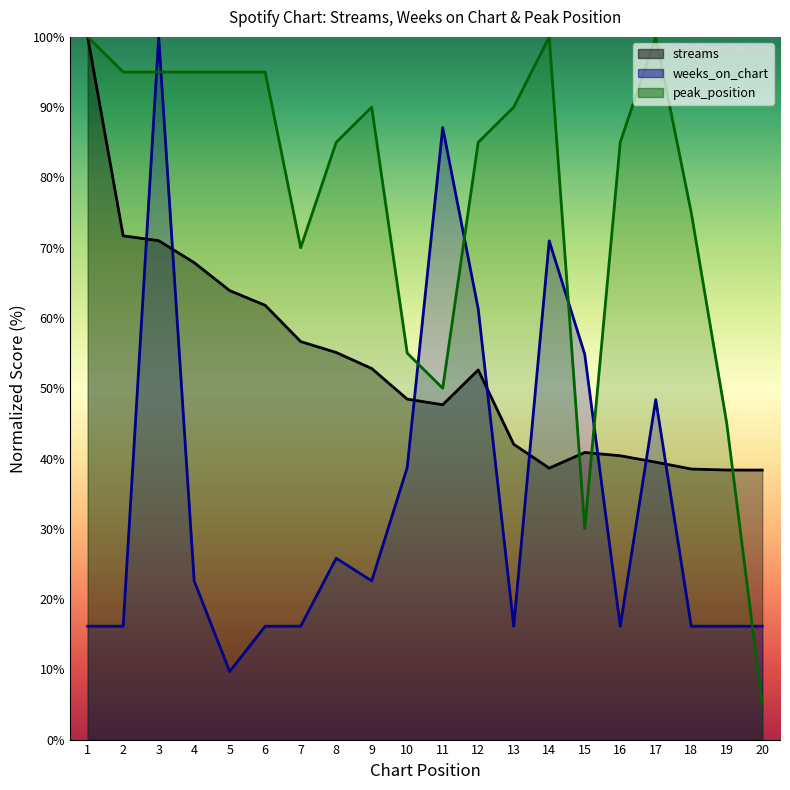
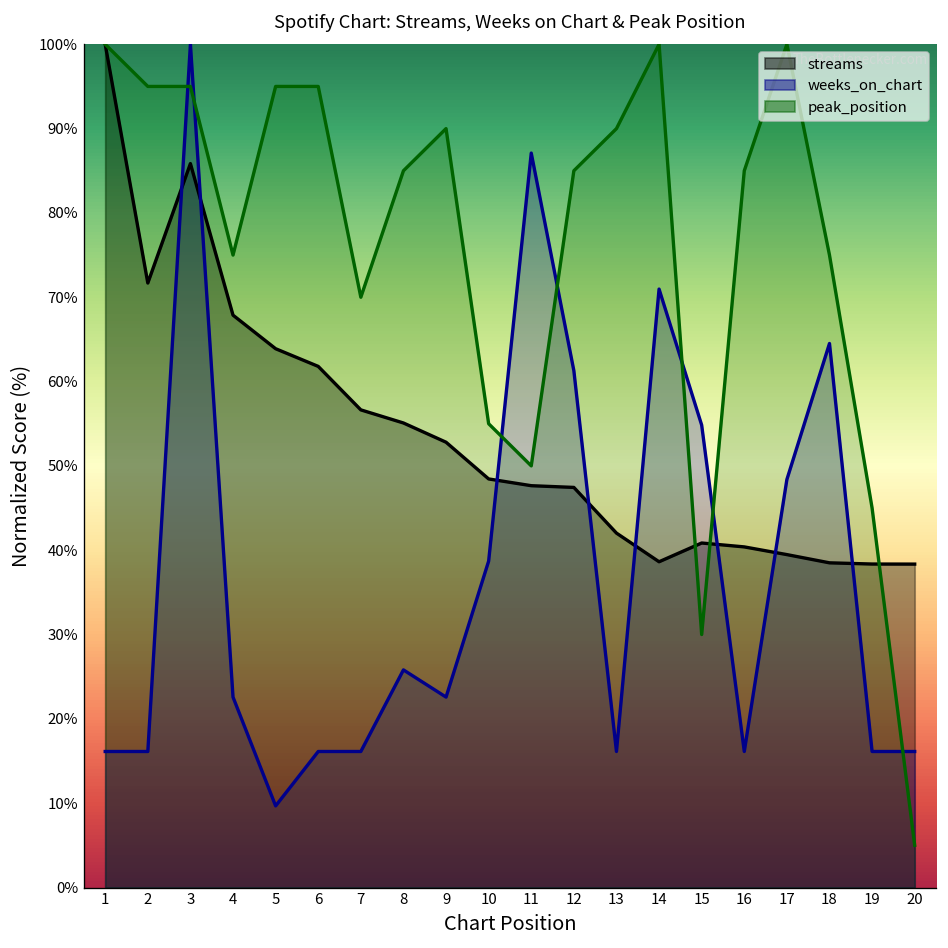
  {
    "streams": {
      "2": "72%",
-     "3": "71%",
+     "3": "86%",
      "4": "68%",
      "5": "64%",
      "6": "62%",
      "7": "57%",
      "8": "55%",
      "9": "53%",
      "10": "48%",
      "11": "48%",
-     "12": "53%",
+     "12": "47%",
      "13": "42%",
      "14": "39%",
      "15": "41%",
      "16": "40%",
      "17": "39%",
      "18": "39%",
      "19": "38%",
      "20": "38%"
    },
    "weeks_on_chart": {
      "1": "16%",
      "2": "16%",
      "3": "100%",
      "4": "23%",
      "5": "10%",
      "6": "16%",
      "7": "16%",
      "8": "26%",
      "9": "23%",
      "10": "39%",
      "11": "87%",
      "12": "61%",
      "13": "16%",
      "14": "71%",
      "15": "55%",
      "16": "16%",
      "17": "48%",
-     "18": "16%",
+     "18": "65%",
      "19": "16%",
      "20": "16%"
    },
    "peak_position": {
      "2": "95%",
      "3": "95%",
-     "4": "95%",
+     "4": "75%",
      "5": "95%",
      "6": "95%",
      "7": "70%",
      "8": "85%",
      "9": "90%",
      "10": "55%",
      "11": "50%",
      "12": "85%",
      "13": "90%",
      "14": "100%",
      "15": "30%",
      "16": "85%",
      "17": "100%",
      "18": "75%",
      "19": "45%",
      "20": "5%"
    }
  }
